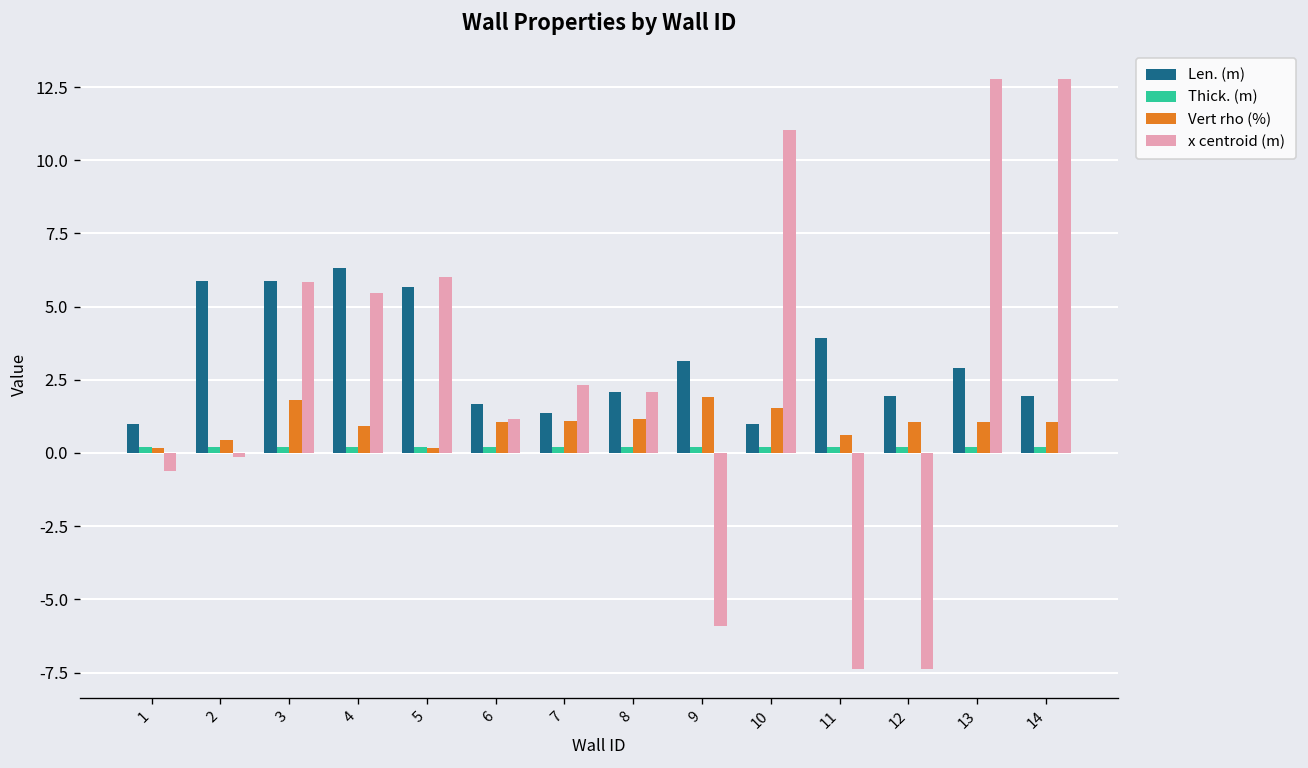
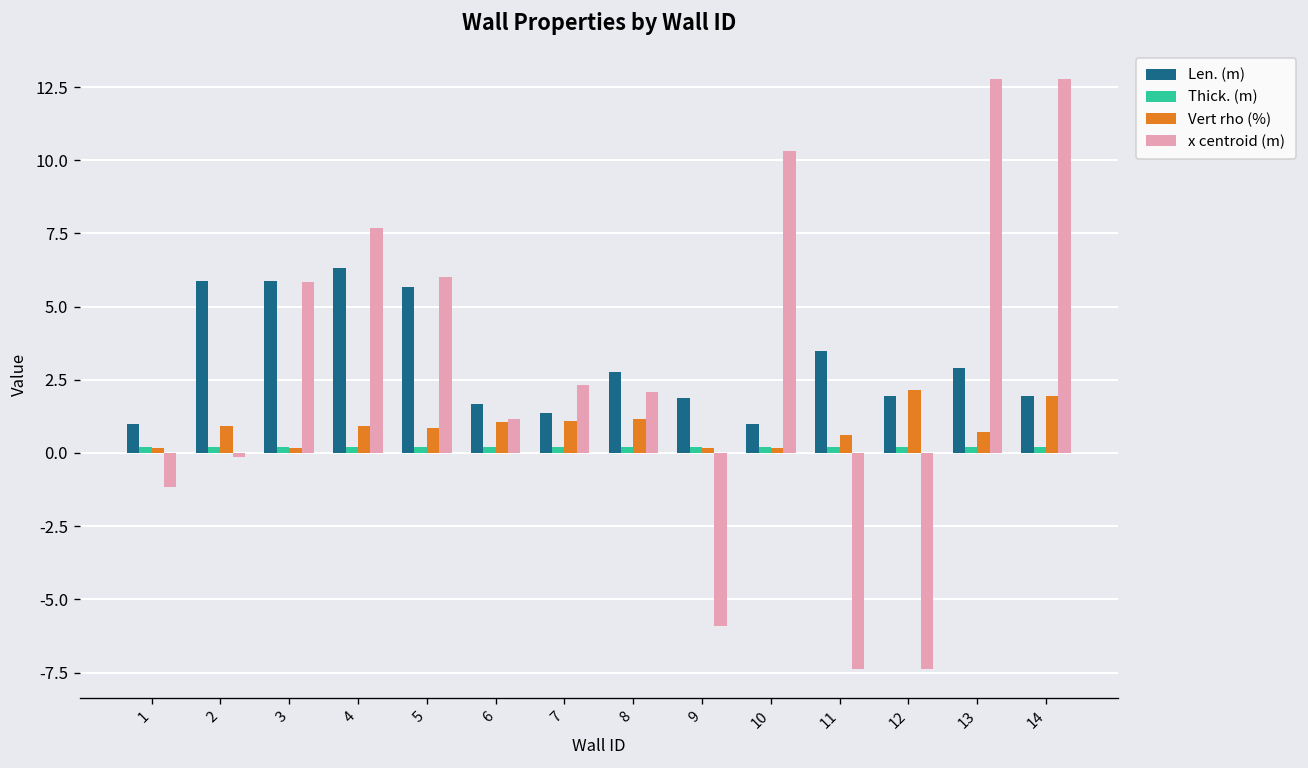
  {
    "Len. (m)": {
      "1": 1.0,
      "2": 5.9,
      "3": 5.9,
      "4": 6.3,
      "5": 5.7,
      "6": 1.7,
      "7": 1.4,
-     "8": 2.1,
-     "9": 3.1,
+     "8": 2.8,
+     "9": 1.9,
      "10": 1.0,
-     "11": 3.9,
+     "11": 3.5,
      "12": 2.0,
      "13": 2.9,
      "14": 2.0
    },
    "Thick. (m)": {
      "1": 0.2,
      "2": 0.2,
      "3": 0.2,
      "4": 0.2,
      "5": 0.2,
      "6": 0.2,
      "7": 0.2,
      "8": 0.2,
      "9": 0.2,
      "10": 0.2,
      "11": 0.2,
      "12": 0.2,
      "13": 0.2,
      "14": 0.2
    },
    "Vert rho (%)": {
      "1": 0.2,
-     "2": 0.5,
-     "3": 1.8,
+     "2": 0.9,
+     "3": 0.2,
      "4": 0.9,
-     "5": 0.2,
+     "5": 0.8,
      "6": 1.1,
      "7": 1.1,
      "8": 1.2,
-     "9": 1.9,
-     "10": 1.5,
+     "9": 0.2,
+     "10": 0.2,
      "11": 0.6,
-     "12": 1.1,
-     "13": 1.1,
-     "14": 1.1
+     "12": 2.2,
+     "13": 0.7,
+     "14": 1.9
    },
    "x centroid (m)": {
-     "1": -0.6,
+     "1": -1.2,
      "2": -0.1,
      "3": 5.8,
-     "4": 5.5,
+     "4": 7.7,
      "5": 6.0,
      "6": 1.2,
      "7": 2.3,
      "8": 2.1,
      "9": -5.9,
-     "10": 11.0,
+     "10": 10.3,
      "11": -7.4,
      "12": -7.4,
      "13": 12.8,
      "14": 12.8
    }
  }
